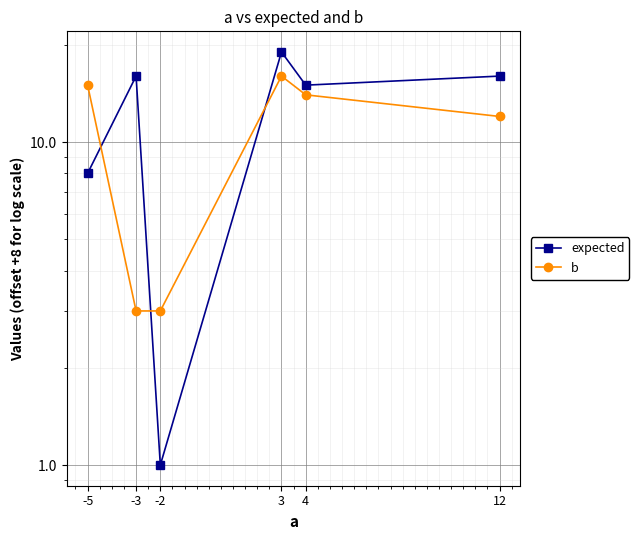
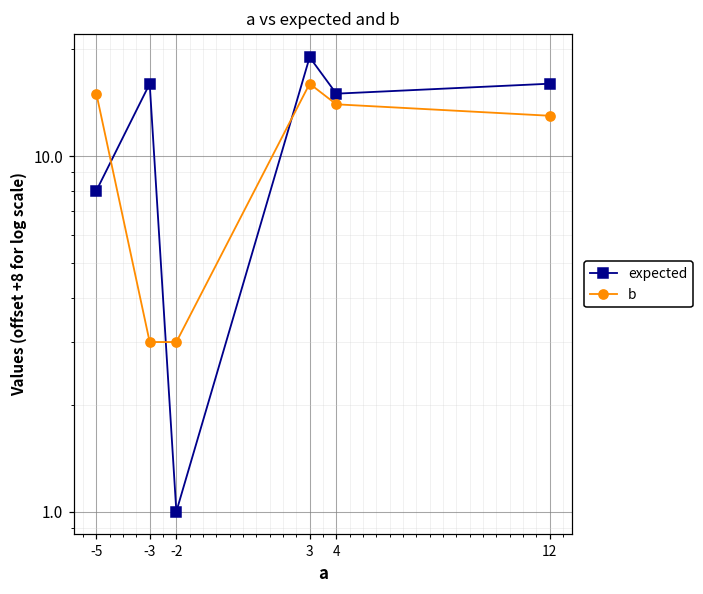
  {
    "expected": {
      "-5": 8.0,
      "-3": 16,
      "-2": 1.0,
      "3": 19,
      "4": 15,
      "12": 16
    },
    "b": {
      "-5": 15,
      "-3": 3.0,
      "-2": 3.0,
      "3": 16,
      "4": 14.0,
-     "12": 12.0
+     "12": 13.0
    }
  }
